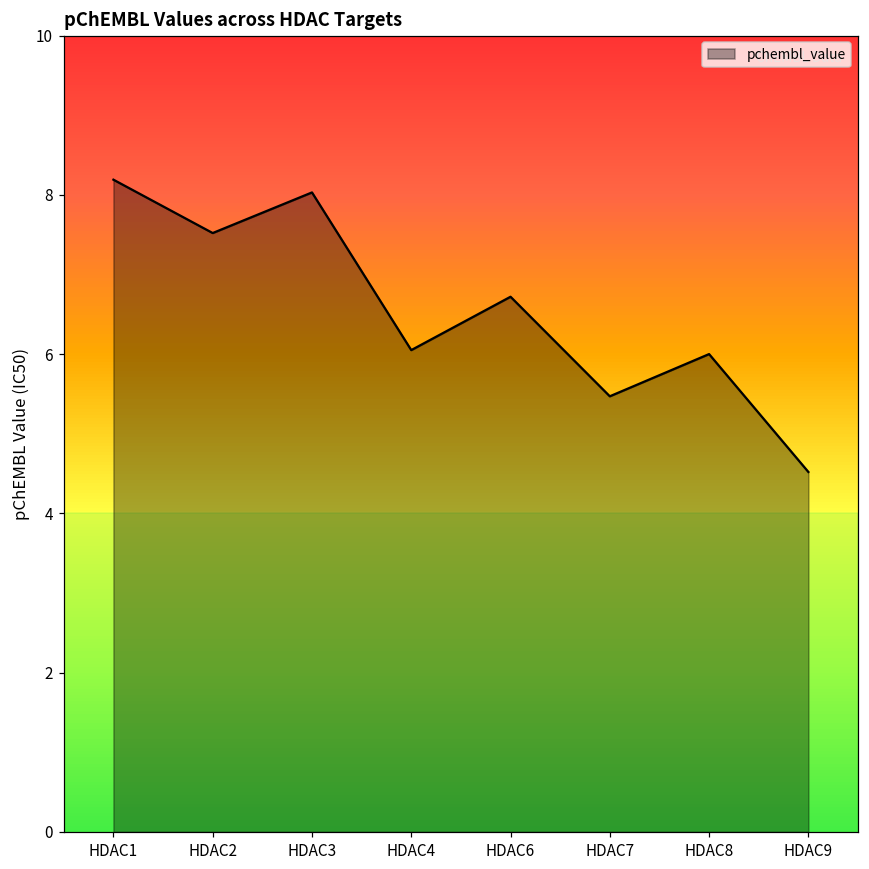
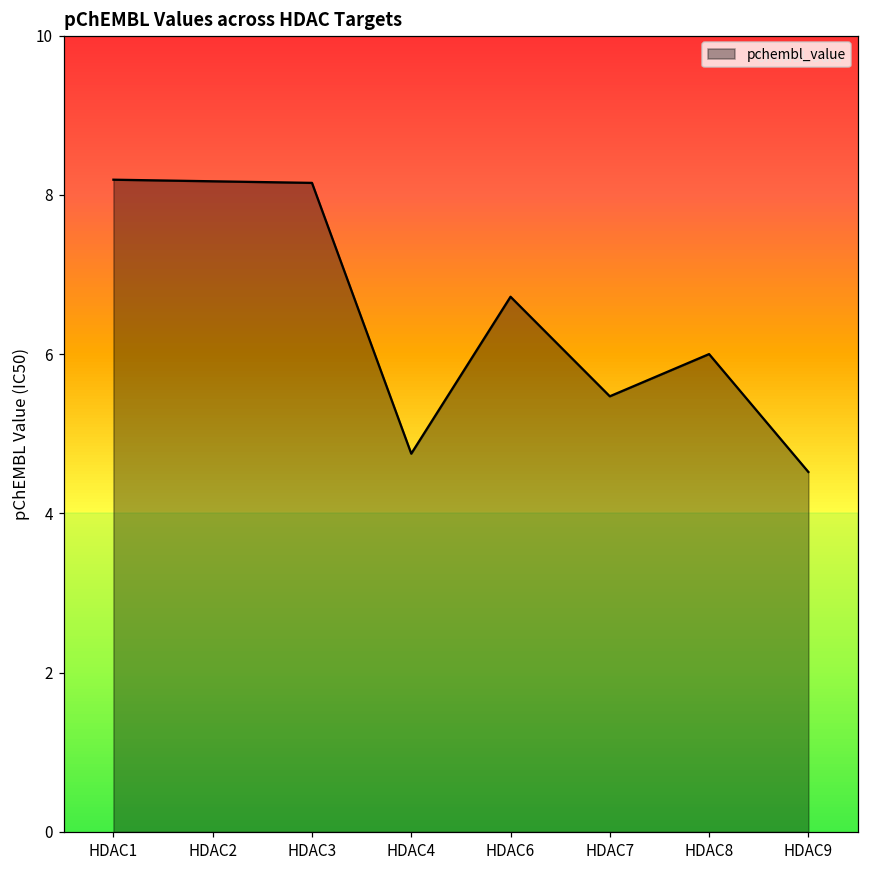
  {
    "HDAC1": 8.2,
-   "HDAC2": 7.5,
-   "HDAC3": 8.0,
-   "HDAC4": 6.1,
+   "HDAC2": 8.2,
+   "HDAC3": 8.2,
+   "HDAC4": 4.8,
    "HDAC6": 6.7,
    "HDAC7": 5.5,
    "HDAC8": 6.0,
    "HDAC9": 4.5
  }
